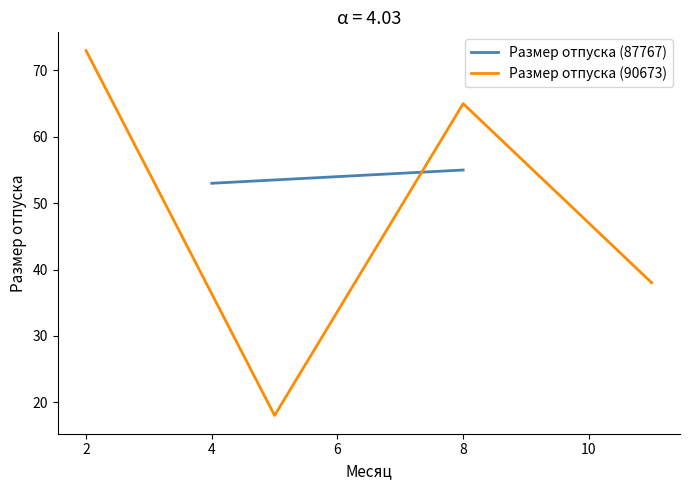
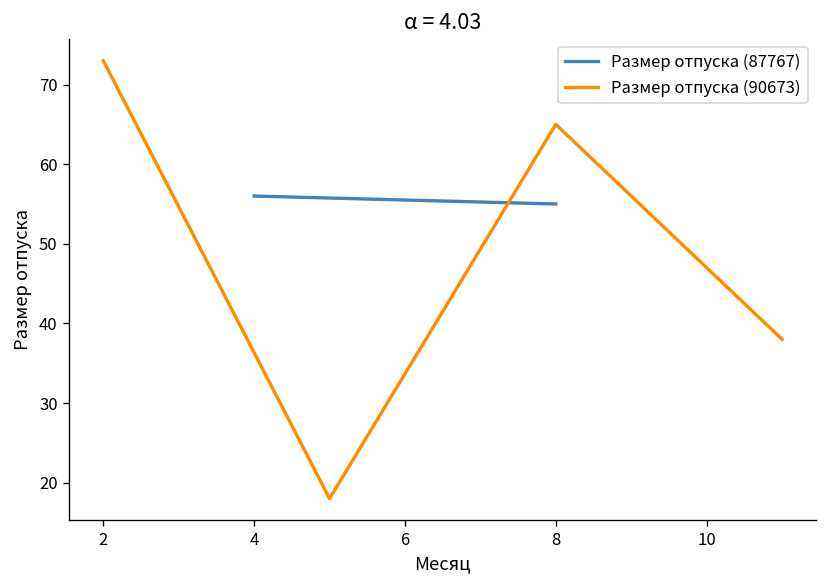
  {
    "Размер отпуска (87767)": {
-     "4": 53,
+     "4": 56,
      "8": 55
    },
    "Размер отпуска (90673)": {
      "2": 73,
      "8": 65
    }
  }
